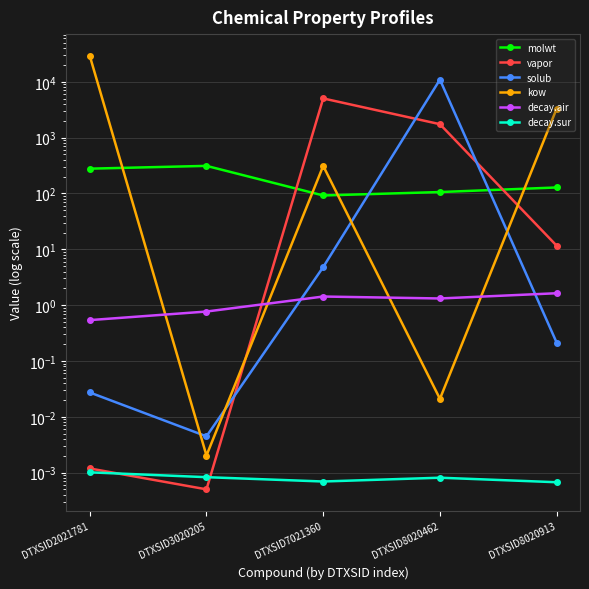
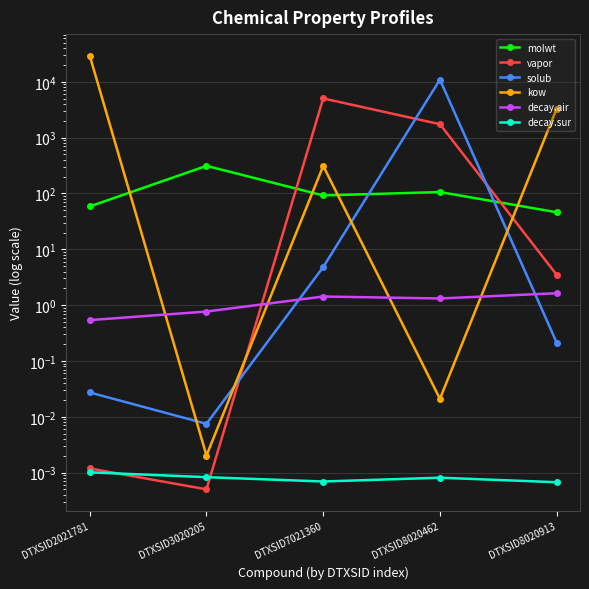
  {
    "molwt": {
-     "DTXSID2021781": 300,
+     "DTXSID2021781": 60,
      "DTXSID3020205": 300,
      "DTXSID7021360": 90,
      "DTXSID8020462": 110,
-     "DTXSID8020913": 130
+     "DTXSID8020913": 50
    },
    "vapor": {
      "DTXSID2021781": 0.0012,
      "DTXSID3020205": 0.0005,
      "DTXSID7021360": 5000,
      "DTXSID8020462": 1700,
-     "DTXSID8020913": 12
+     "DTXSID8020913": 3
    },
    "solub": {
      "DTXSID2021781": 0.03,
-     "DTXSID3020205": 0.004,
+     "DTXSID3020205": 0.007,
      "DTXSID7021360": 5,
      "DTXSID8020462": 11000,
      "DTXSID8020913": 0.21
    },
    "kow": {
      "DTXSID2021781": 30000,
      "DTXSID3020205": 0.002,
      "DTXSID7021360": 300,
      "DTXSID8020462": 0.021
    },
    "decay.air": {
      "DTXSID2021781": 0.5,
      "DTXSID3020205": 0.8,
      "DTXSID7021360": 1.4,
      "DTXSID8020462": 1.3,
      "DTXSID8020913": 1.6
    },
    "decay.sur": {
      "DTXSID2021781": 0.001,
      "DTXSID3020205": 0.0008,
      "DTXSID7021360": 0.0007,
      "DTXSID8020462": 0.0008,
      "DTXSID8020913": 0.0007
    }
  }
